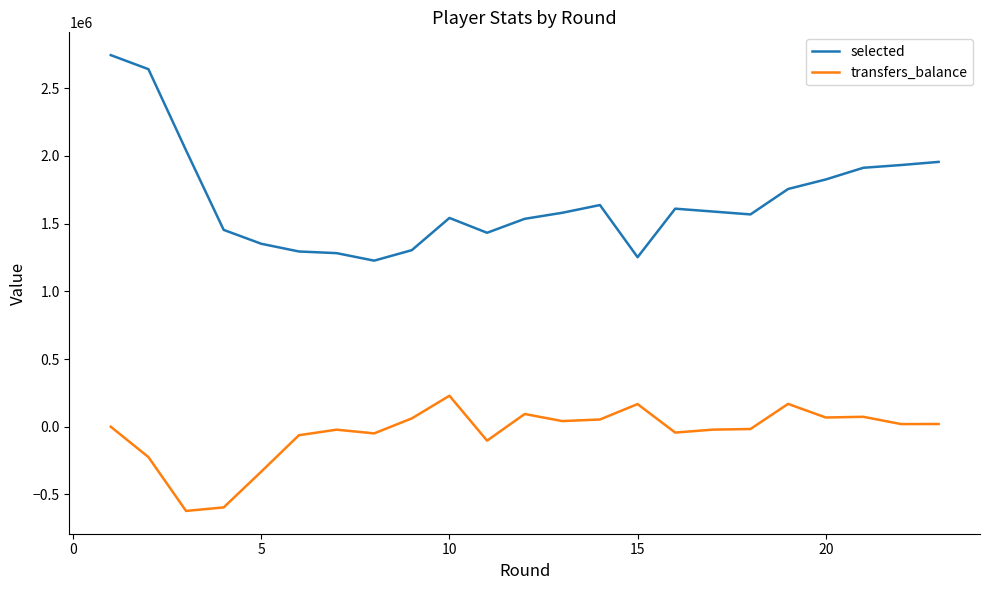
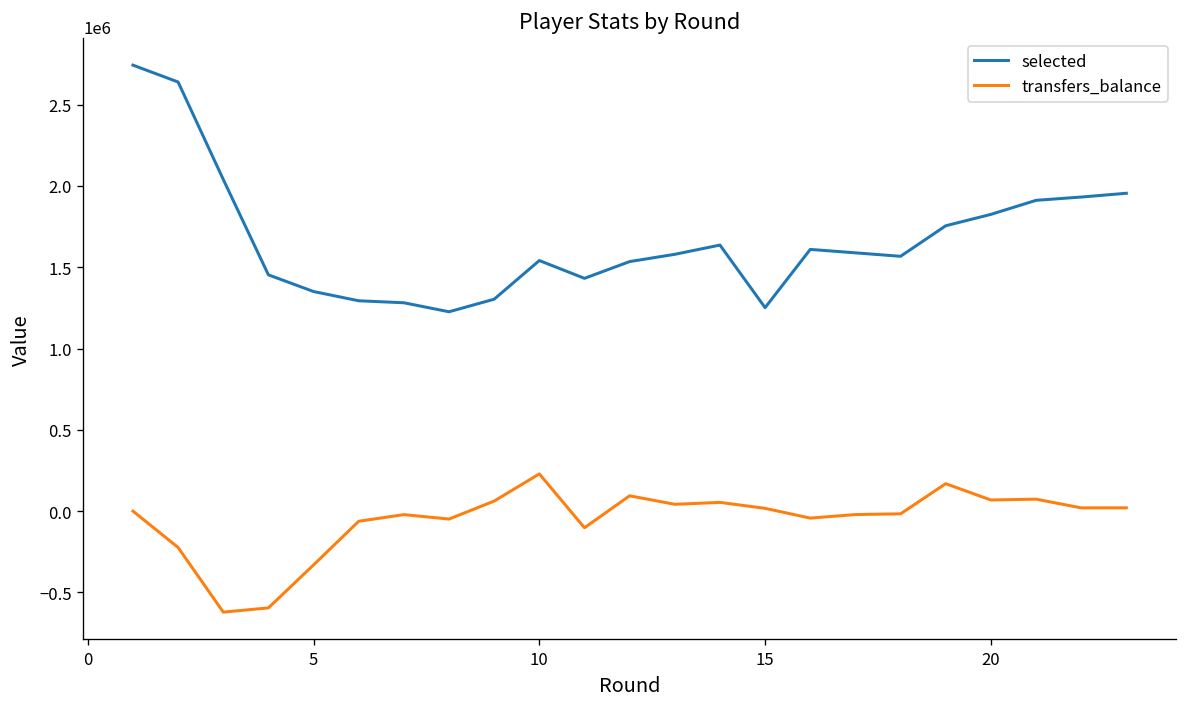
  {
    "selected": {
      "5": 1350000,
      "10": 1540000,
      "15": 1250000,
      "20": 1830000
    },
    "transfers_balance": {
      "5": -330000,
      "10": 230000,
-     "15": 170000,
+     "15": 20000,
      "20": 70000
    }
  }
